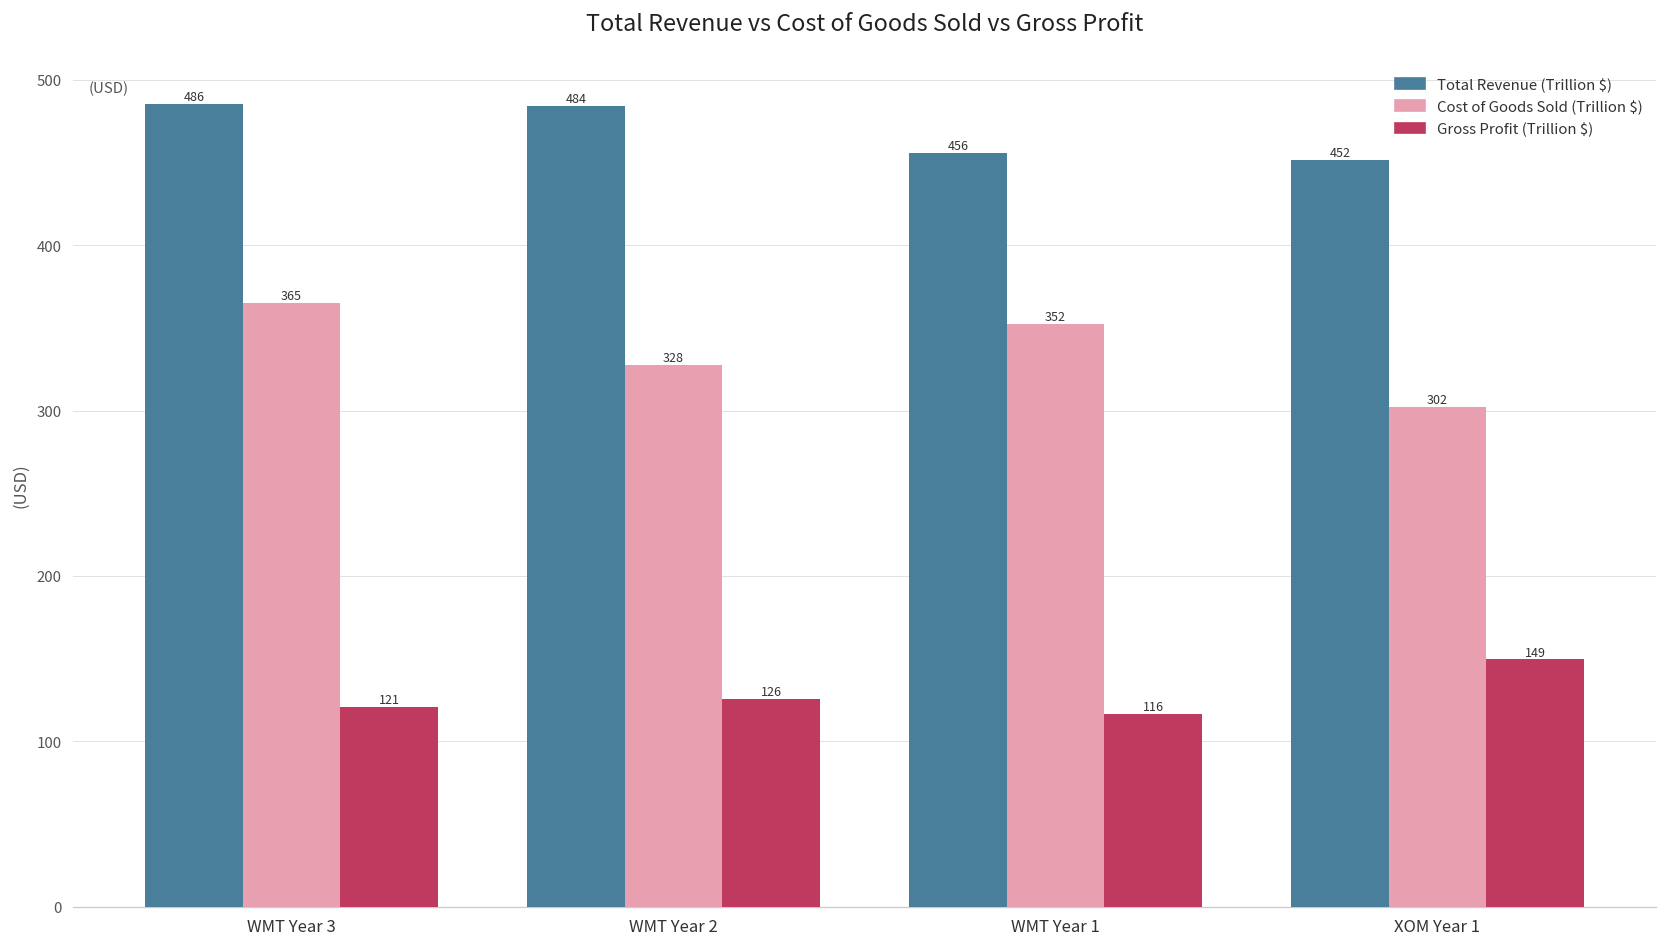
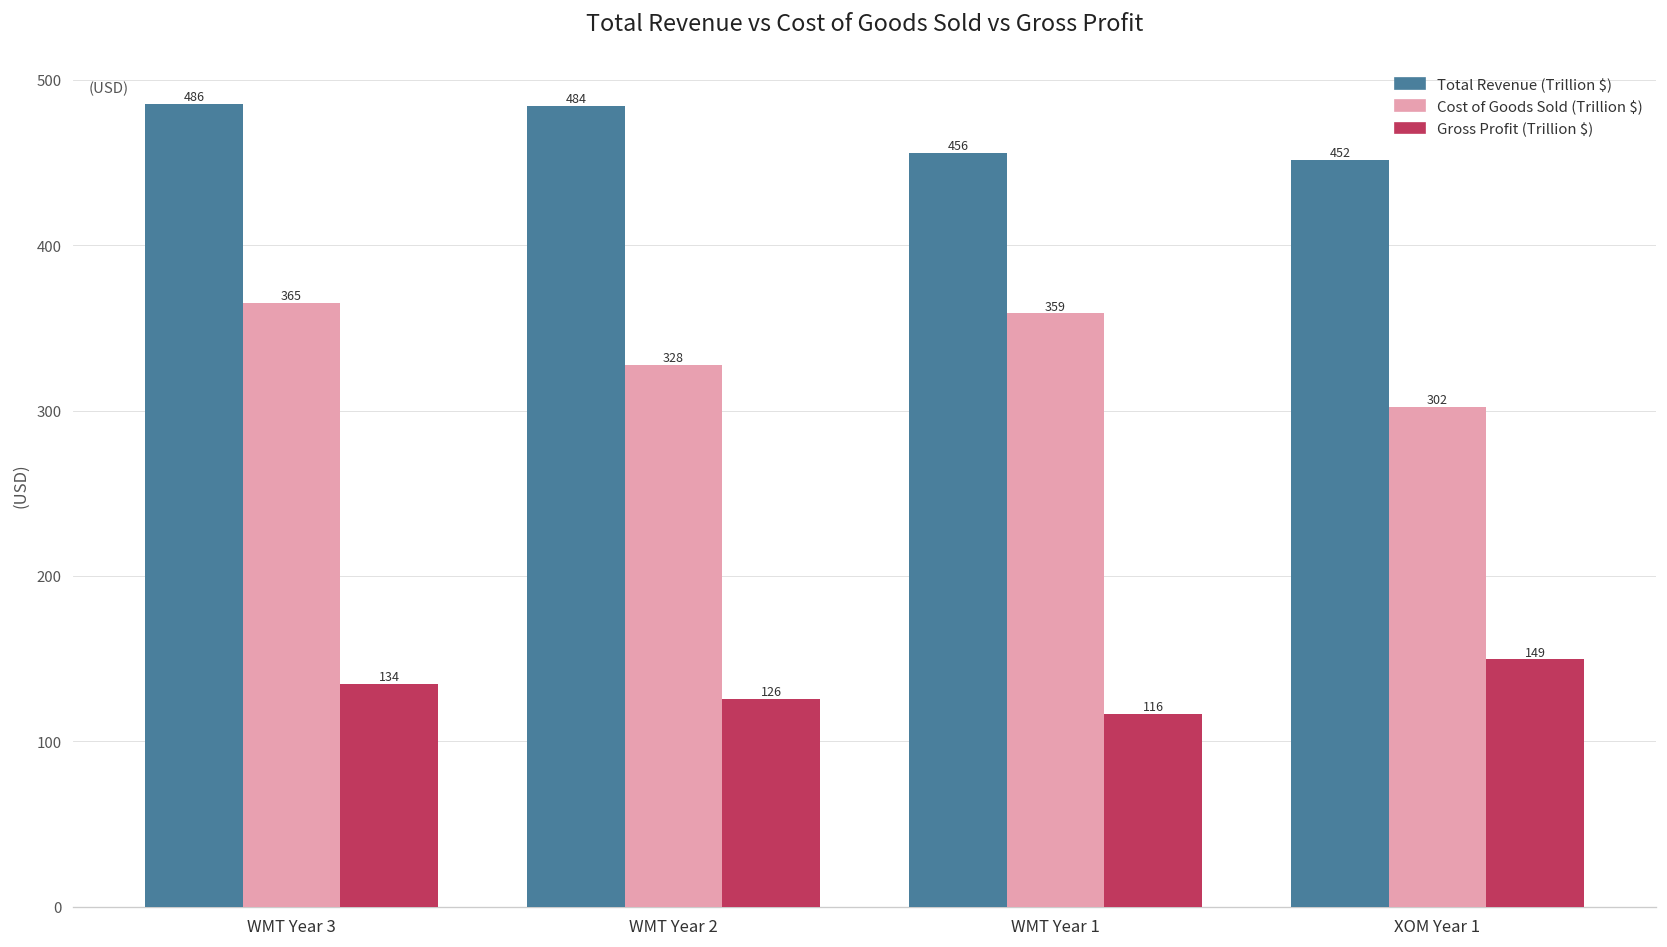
  {
    "Total Revenue (Trillion $)": {
      "WMT Year 3": 486,
      "WMT Year 2": 484,
      "WMT Year 1": 456,
      "XOM Year 1": 452
    },
    "Cost of Goods Sold (Trillion $)": {
      "WMT Year 3": 365,
      "WMT Year 2": 328,
-     "WMT Year 1": 352,
+     "WMT Year 1": 359,
      "XOM Year 1": 302
    },
    "Gross Profit (Trillion $)": {
-     "WMT Year 3": 121,
+     "WMT Year 3": 134,
      "WMT Year 2": 126,
      "WMT Year 1": 116,
      "XOM Year 1": 149
    }
  }
